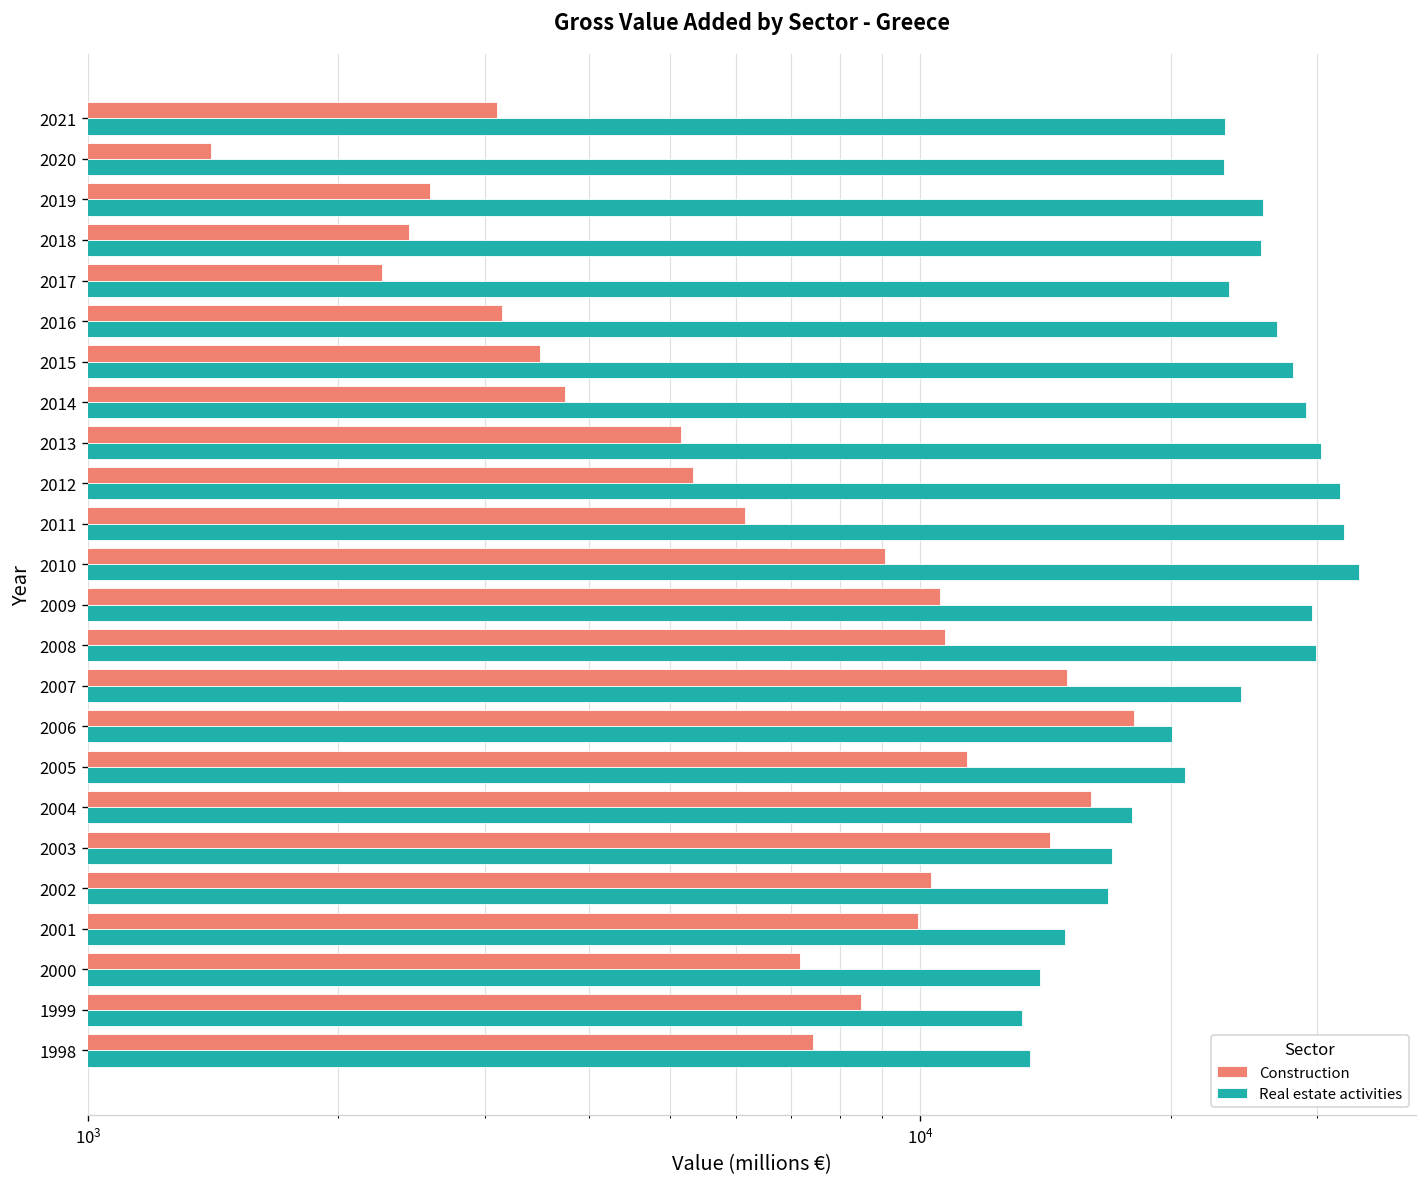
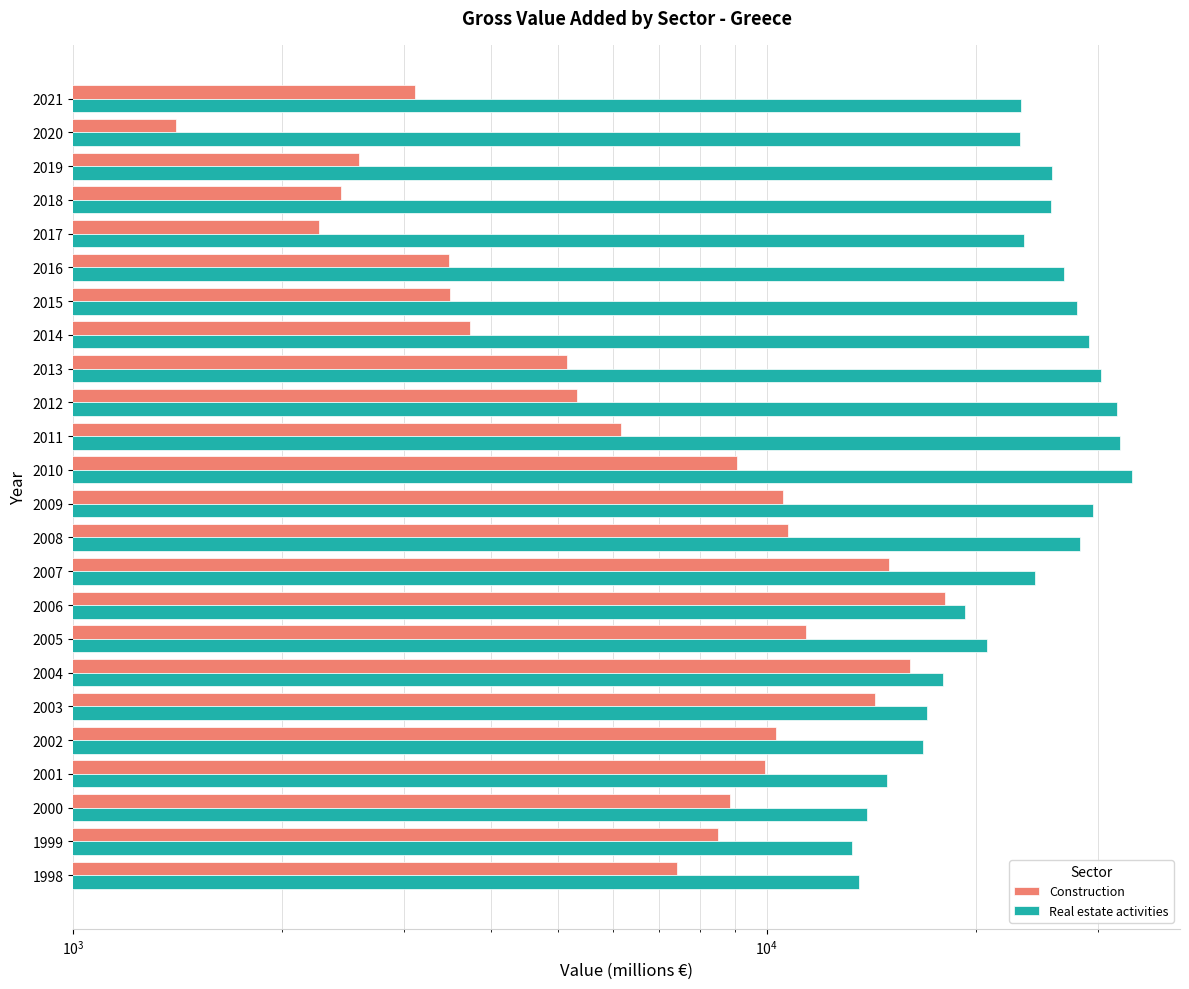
  {
    "Construction": {
      "2021": 3100,
      "2020": 1410,
      "2019": 2580,
      "2018": 2430,
      "2017": 2260,
-     "2016": 3100,
+     "2016": 3500,
      "2015": 3500,
      "2014": 3700,
      "2013": 5200,
      "2012": 5300,
      "2011": 6200,
      "2010": 9100,
      "2009": 10600,
      "2008": 10700,
      "2007": 15000,
      "2006": 18100,
      "2005": 11400,
      "2004": 16100,
      "2003": 14300,
      "2002": 10300,
      "2001": 9900,
-     "2000": 7200,
+     "2000": 8800,
      "1999": 8500,
      "1998": 7400
    },
    "Real estate activities": {
      "2021": 23200,
      "2020": 23100,
      "2019": 25800,
      "2018": 25700,
      "2017": 23500,
      "2016": 26800,
      "2015": 28000,
      "2014": 29100,
      "2013": 30000,
      "2012": 32000,
      "2011": 32000,
      "2010": 34000,
      "2009": 29500,
-     "2008": 29900,
+     "2008": 28300,
      "2007": 24300,
-     "2006": 20100,
+     "2006": 19300,
      "2005": 20800,
      "2004": 18000,
      "2003": 17000,
      "2002": 16800,
      "2001": 14900,
      "2000": 13900,
      "1999": 13200,
      "1998": 13600
    }
  }
